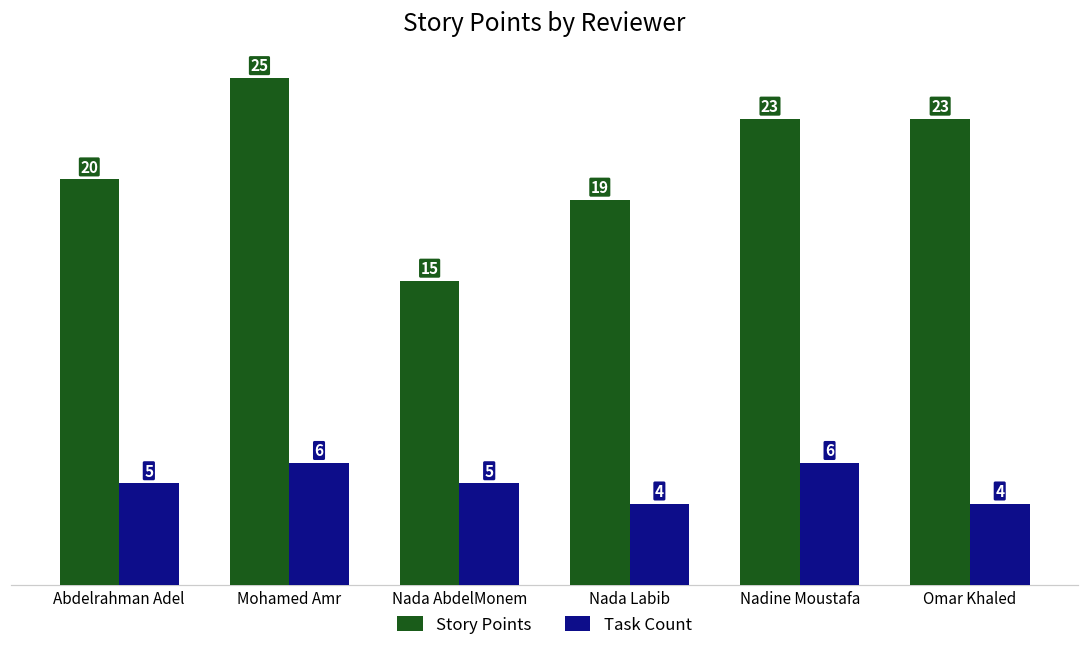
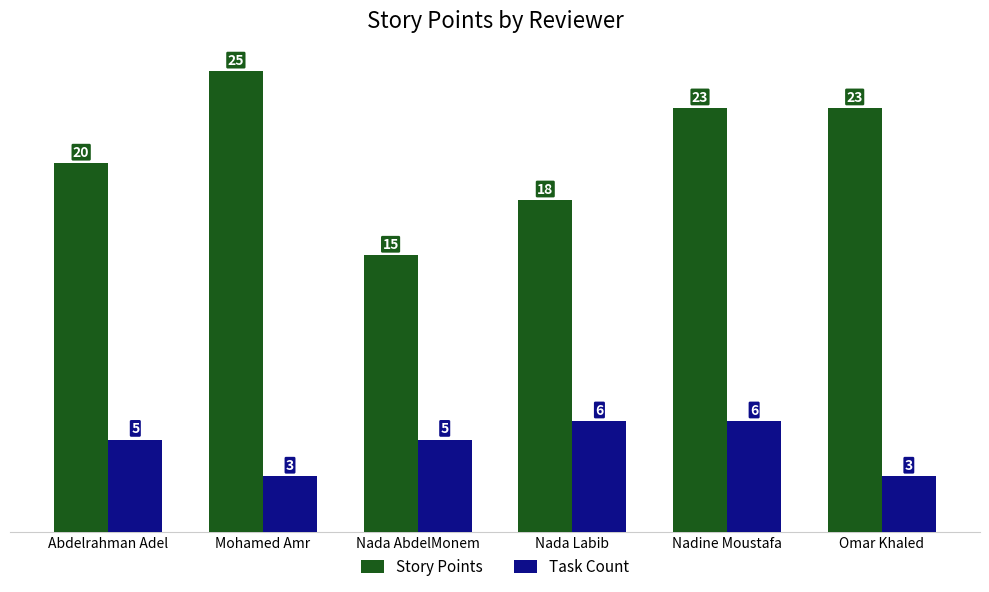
  {
    "Story Points": {
-     "Nada Labib": 19
+     "Nada Labib": 18
    },
    "Task Count": {
-     "Mohamed Amr": 6,
-     "Nada Labib": 4,
-     "Omar Khaled": 4
+     "Mohamed Amr": 3,
+     "Nada Labib": 6,
+     "Omar Khaled": 3
    }
  }
